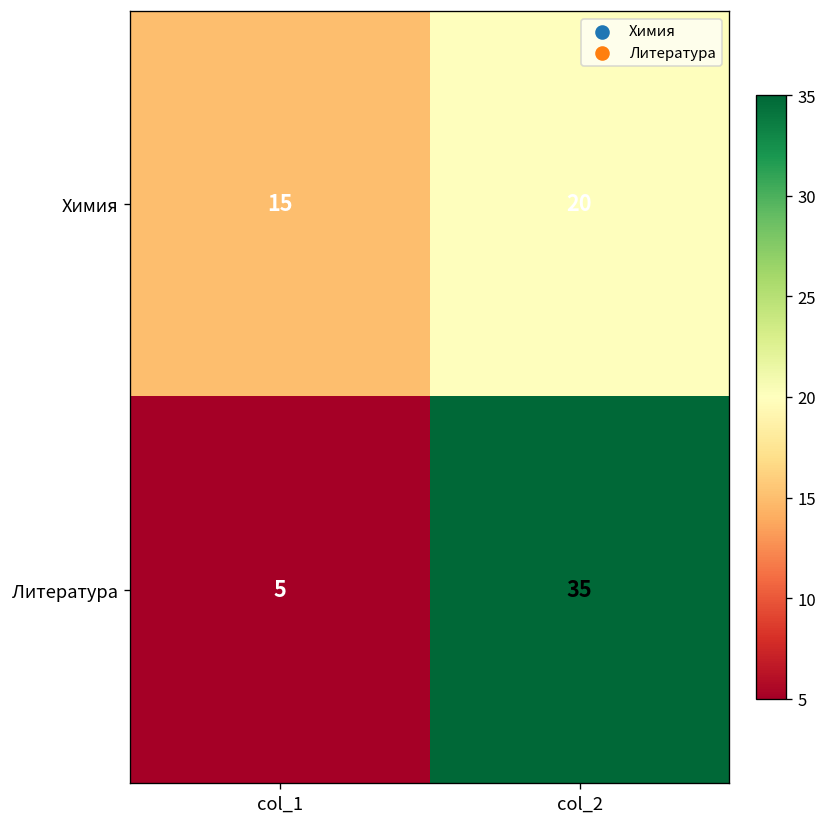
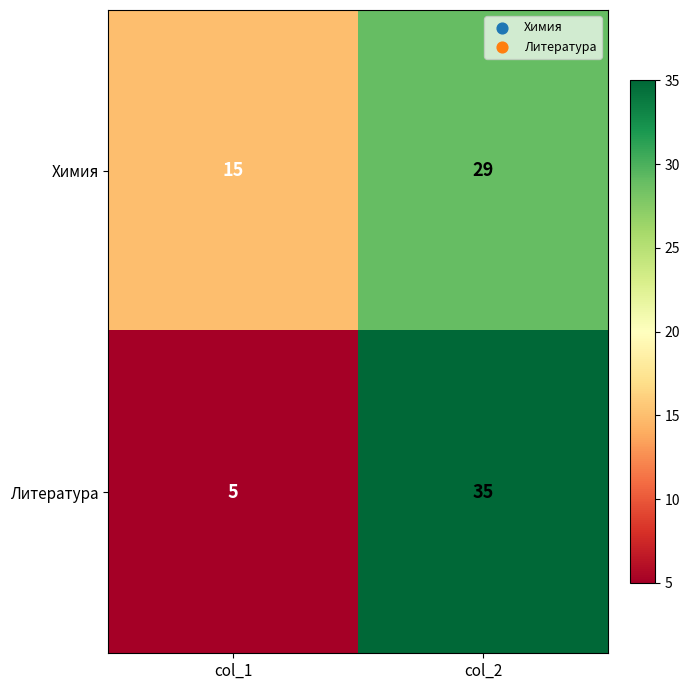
  {
    "Химия": {
      "col_1": 15,
-     "col_2": 20
+     "col_2": 29
    },
    "Литература": {
      "col_1": 5,
      "col_2": 35
    }
  }
